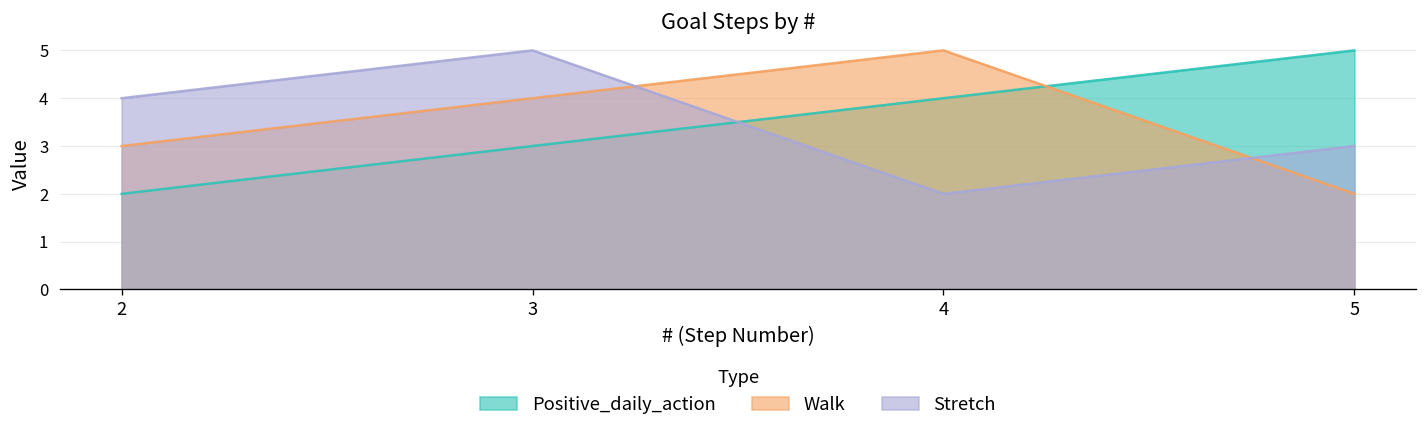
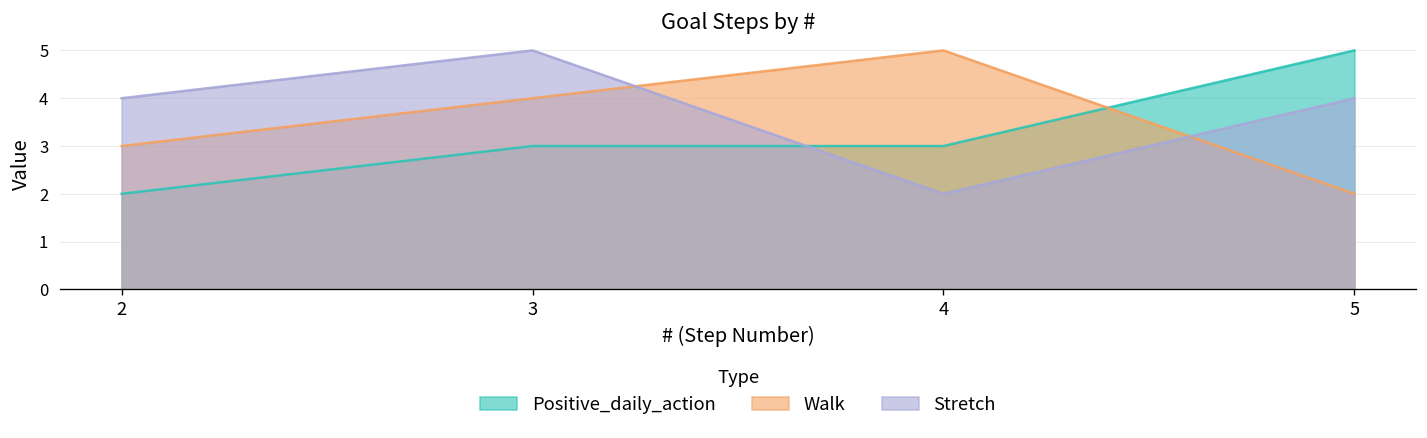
  {
    "Positive_daily_action": {
      "2": 2,
      "3": 3,
-     "4": 4,
+     "4": 3,
      "5": 5
    },
    "Walk": {
      "2": 3,
      "3": 4,
      "4": 5,
      "5": 2
    },
    "Stretch": {
      "2": 4,
      "3": 5,
      "4": 2,
-     "5": 3
+     "5": 4
    }
  }
